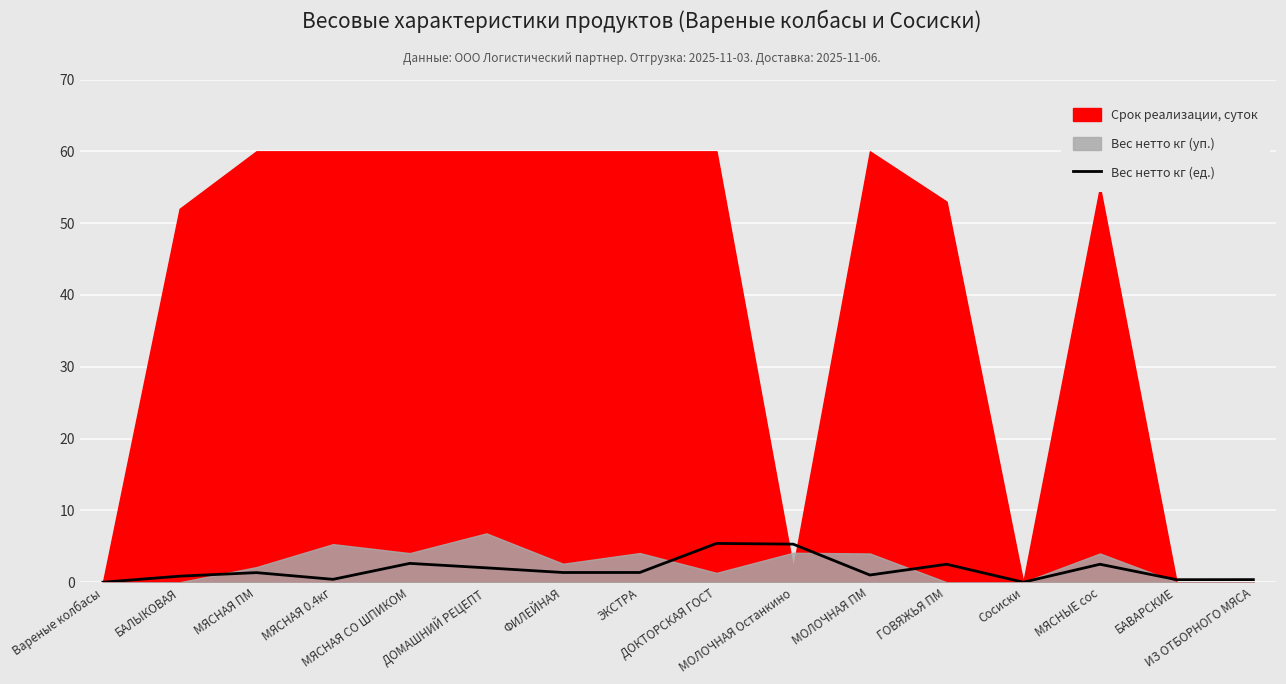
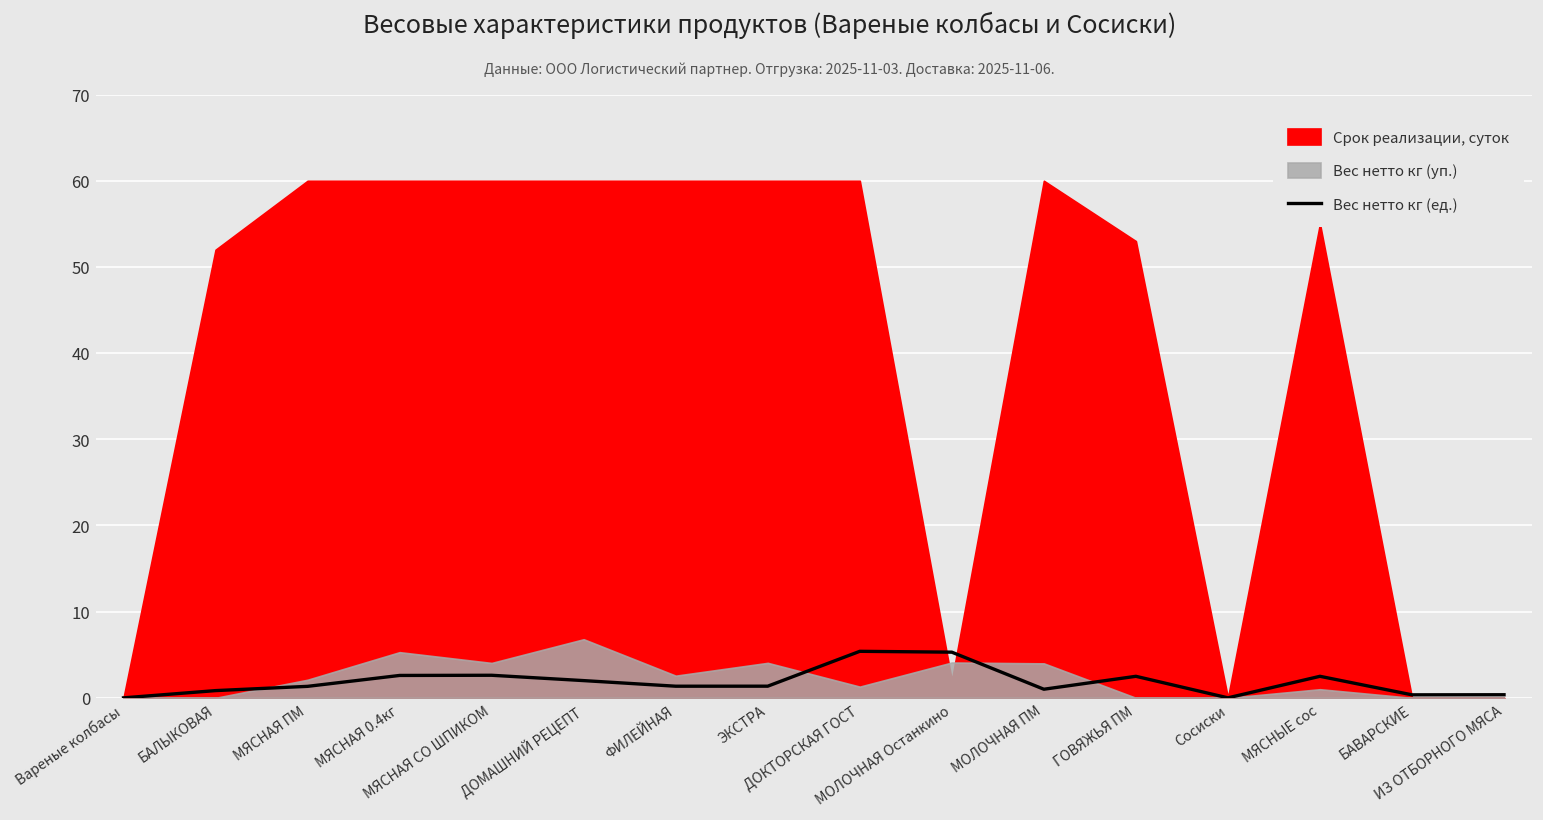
  {
    "Вес нетто кг (ед.)": {
      "БАЛЫКОВАЯ": 1,
      "МЯСНАЯ ПМ": 1,
-     "МЯСНАЯ 0.4кг": 0,
+     "МЯСНАЯ 0.4кг": 3,
      "МЯСНАЯ СО ШПИКОМ": 3,
      "ДОМАШНИЙ РЕЦЕПТ": 2,
      "ФИЛЕЙНАЯ": 1,
      "ЭКСТРА": 1,
      "ДОКТОРСКАЯ ГОСТ": 5,
      "МОЛОЧНАЯ Останкино": 5,
      "МОЛОЧНАЯ ПМ": 1,
      "ГОВЯЖЬЯ ПМ": 3,
      "МЯСНЫЕ сос": 3,
      "ИЗ ОТБОРНОГО МЯСА": 0
    },
    "Срок реализации, суток": {
      "БАЛЫКОВАЯ": 52,
      "МЯСНАЯ ПМ": 60,
      "МЯСНАЯ 0.4кг": 60,
      "МЯСНАЯ СО ШПИКОМ": 60,
      "ДОМАШНИЙ РЕЦЕПТ": 60,
      "ФИЛЕЙНАЯ": 60,
      "ЭКСТРА": 60,
      "ДОКТОРСКАЯ ГОСТ": 60,
      "МОЛОЧНАЯ Останкино": 2,
      "МОЛОЧНАЯ ПМ": 60,
      "ГОВЯЖЬЯ ПМ": 53
    },
    "Вес нетто кг (уп.)": {
      "БАЛЫКОВАЯ": 0,
      "МЯСНАЯ ПМ": 2,
      "МЯСНАЯ 0.4кг": 5,
      "МЯСНАЯ СО ШПИКОМ": 4,
      "ДОМАШНИЙ РЕЦЕПТ": 7,
      "ФИЛЕЙНАЯ": 3,
      "ЭКСТРА": 4,
      "ДОКТОРСКАЯ ГОСТ": 1,
      "МОЛОЧНАЯ Останкино": 4,
      "МОЛОЧНАЯ ПМ": 4,
      "ГОВЯЖЬЯ ПМ": 0,
-     "МЯСНЫЕ сос": 4
+     "МЯСНЫЕ сос": 1
    }
  }
